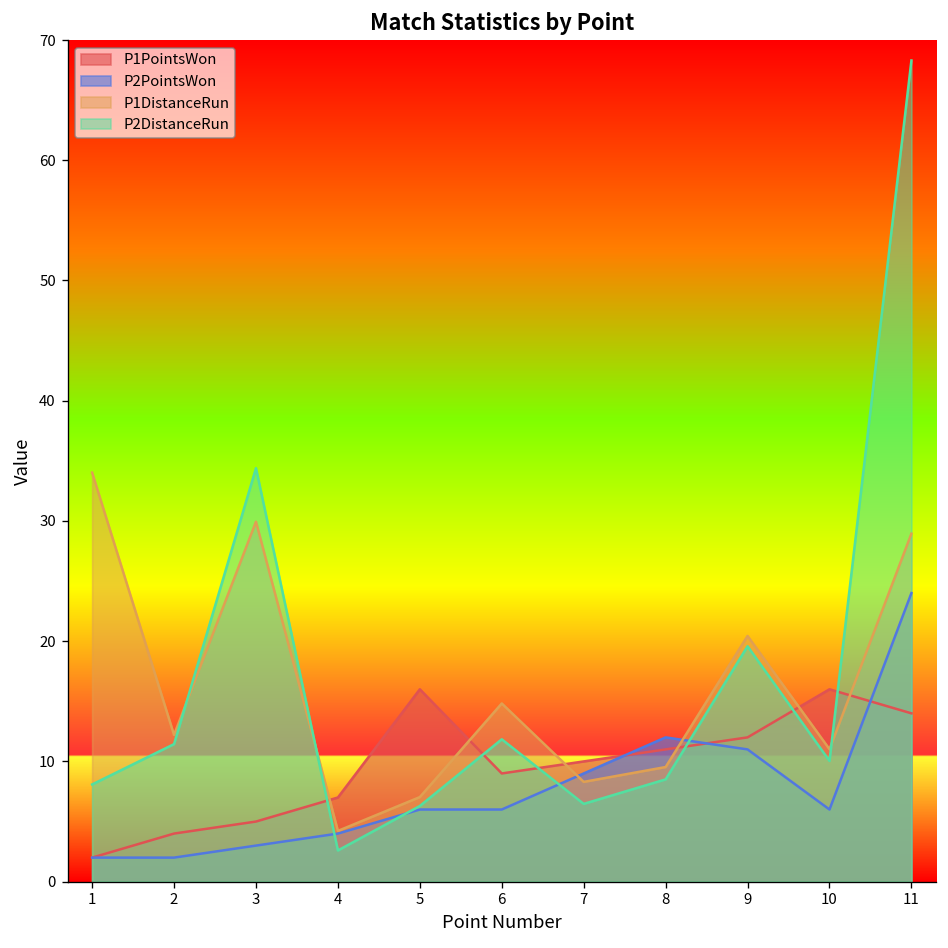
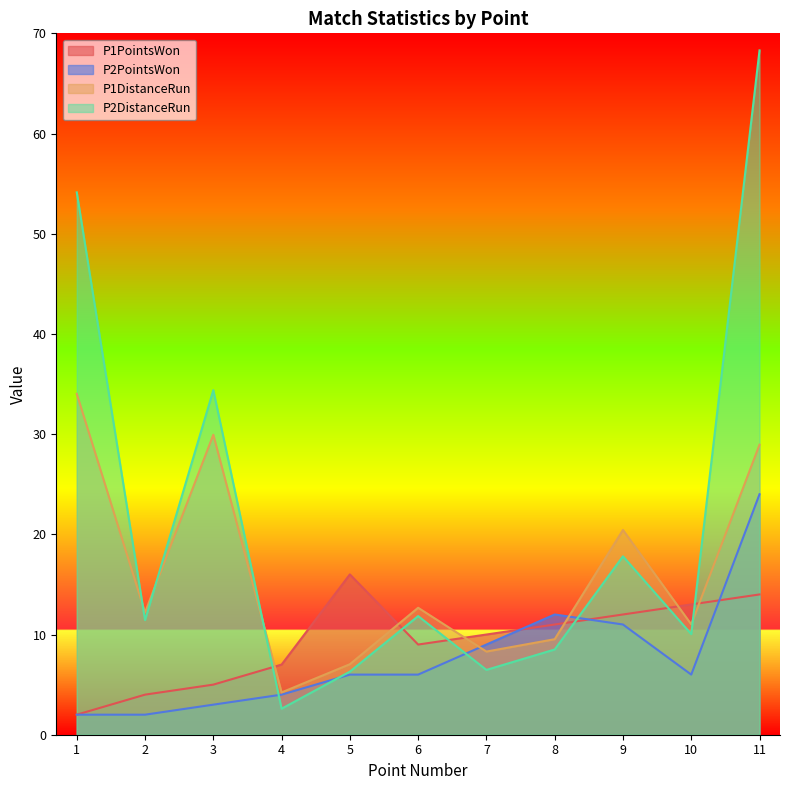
  {
    "P1PointsWon": {
      "2": 4,
      "3": 5,
      "4": 7,
      "5": 16,
      "6": 9,
      "7": 10,
      "8": 11,
      "9": 12,
-     "10": 16,
+     "10": 13,
      "11": 14
    },
    "P2PointsWon": {
      "2": 2.0,
      "3": 3.0,
      "5": 6.0,
      "6": 6.0,
      "7": 9.0,
      "8": 12.0,
      "9": 11.0,
      "10": 6.0,
      "11": 24.0
    },
    "P1DistanceRun": {
      "1": 34.0,
      "2": 12.2,
      "3": 29.9,
      "5": 7.0,
-     "6": 14.8,
+     "6": 12.7,
      "7": 8.3,
      "8": 9.5,
      "9": 20.4,
      "10": 11.0,
      "11": 28.9
    },
    "P2DistanceRun": {
-     "1": 8.1,
+     "1": 54.1,
      "2": 11.4,
      "3": 34.4,
      "4": 2.6,
      "5": 6.3,
      "6": 11.8,
      "7": 6.5,
      "8": 8.5,
-     "9": 19.6,
+     "9": 17.8,
      "10": 10.0,
      "11": 68.3
    }
  }
